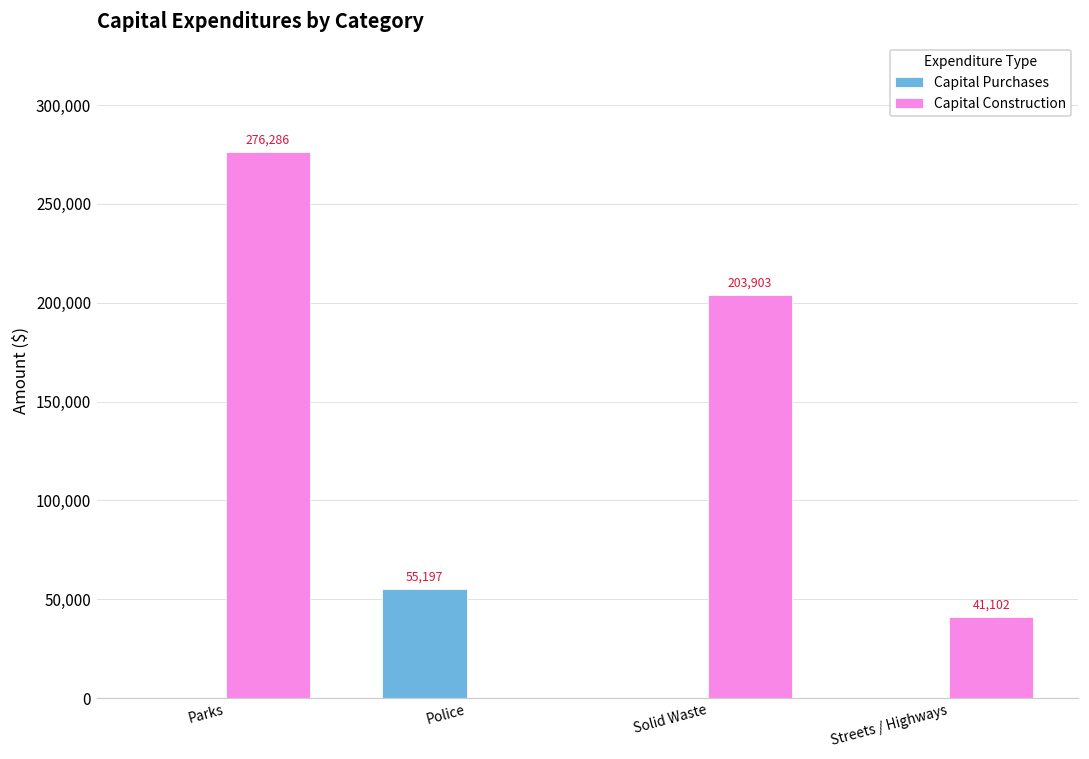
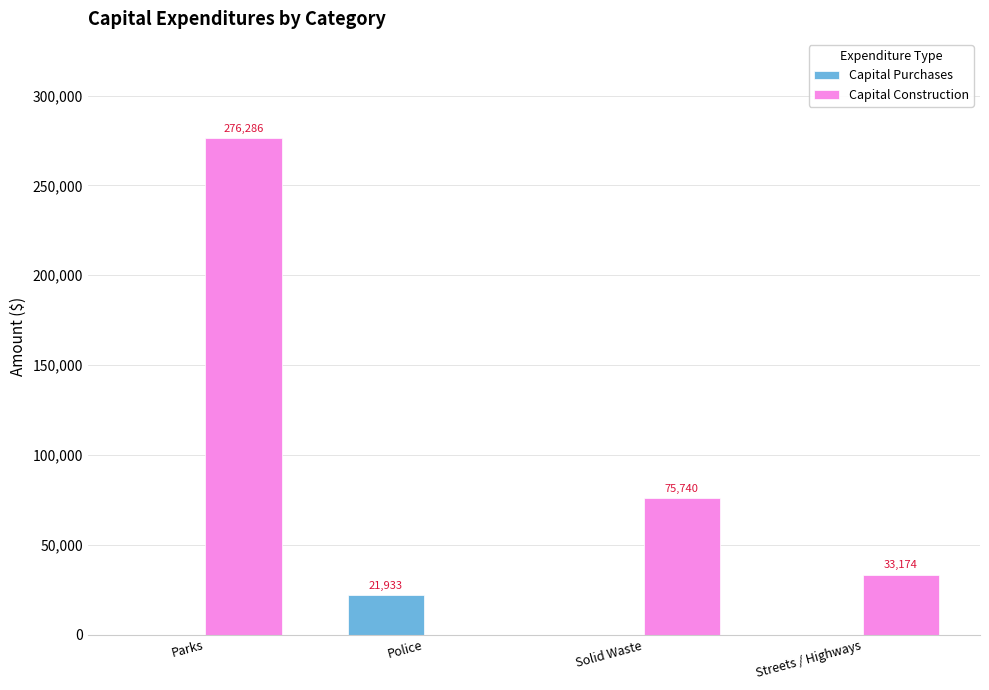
  {
    "Capital Purchases": {
-     "Police": "55,197"
+     "Police": "21,933"
    },
    "Capital Construction": {
      "Parks": "276,286",
-     "Solid Waste": "203,903",
-     "Streets / Highways": "41,102"
+     "Solid Waste": "75,740",
+     "Streets / Highways": "33,174"
    }
  }
